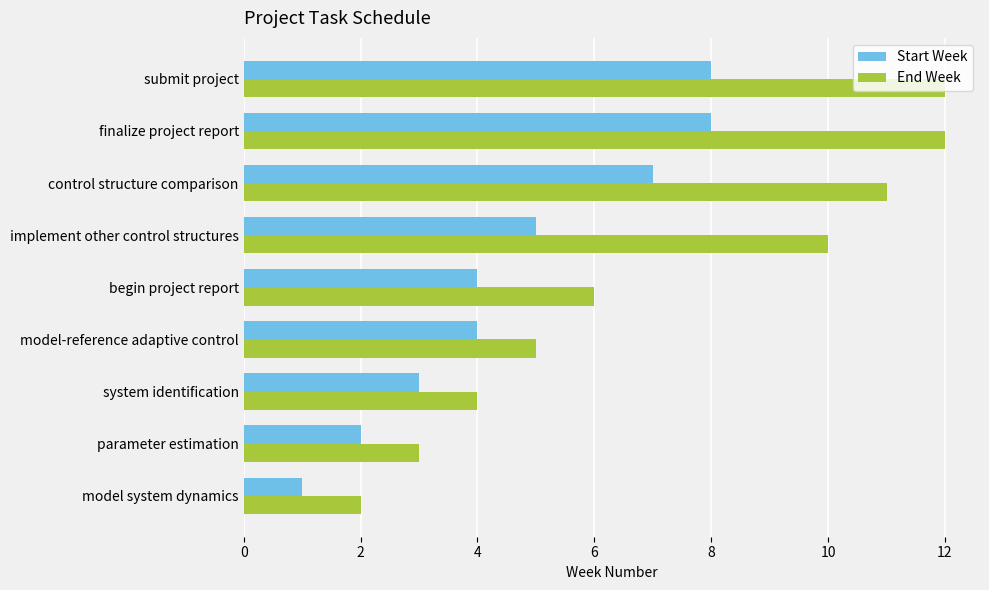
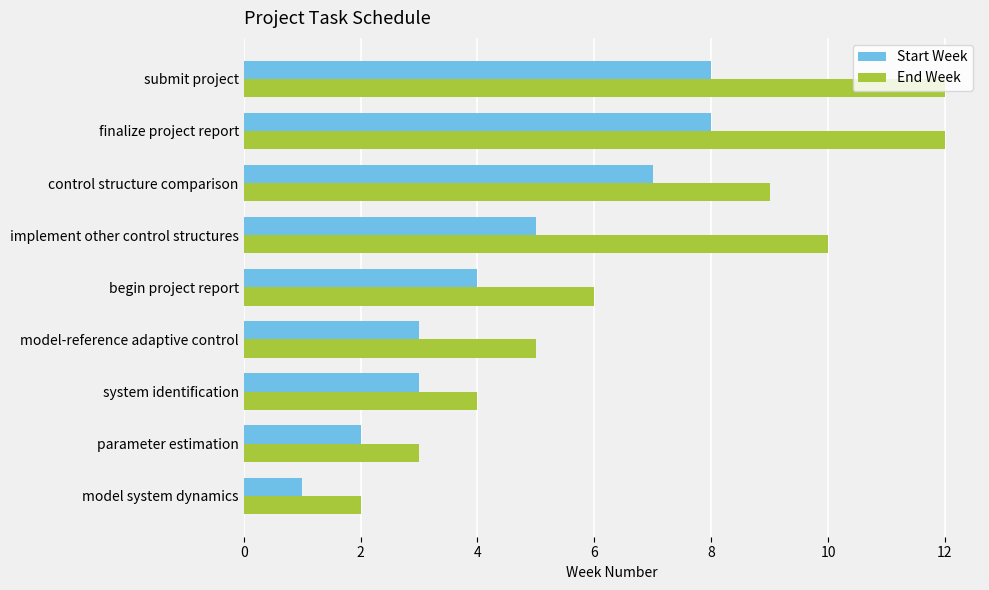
  {
    "Start Week": {
      "submit project": 8,
      "finalize project report": 8,
      "control structure comparison": 7,
      "implement other control structures": 5,
      "begin project report": 4,
-     "model-reference adaptive control": 4,
+     "model-reference adaptive control": 3,
      "system identification": 3,
      "parameter estimation": 2,
      "model system dynamics": 1
    },
    "End Week": {
      "finalize project report": 12,
-     "control structure comparison": 11,
+     "control structure comparison": 9,
      "implement other control structures": 10,
      "begin project report": 6,
      "model-reference adaptive control": 5,
      "system identification": 4,
      "parameter estimation": 3,
      "model system dynamics": 2
    }
  }
